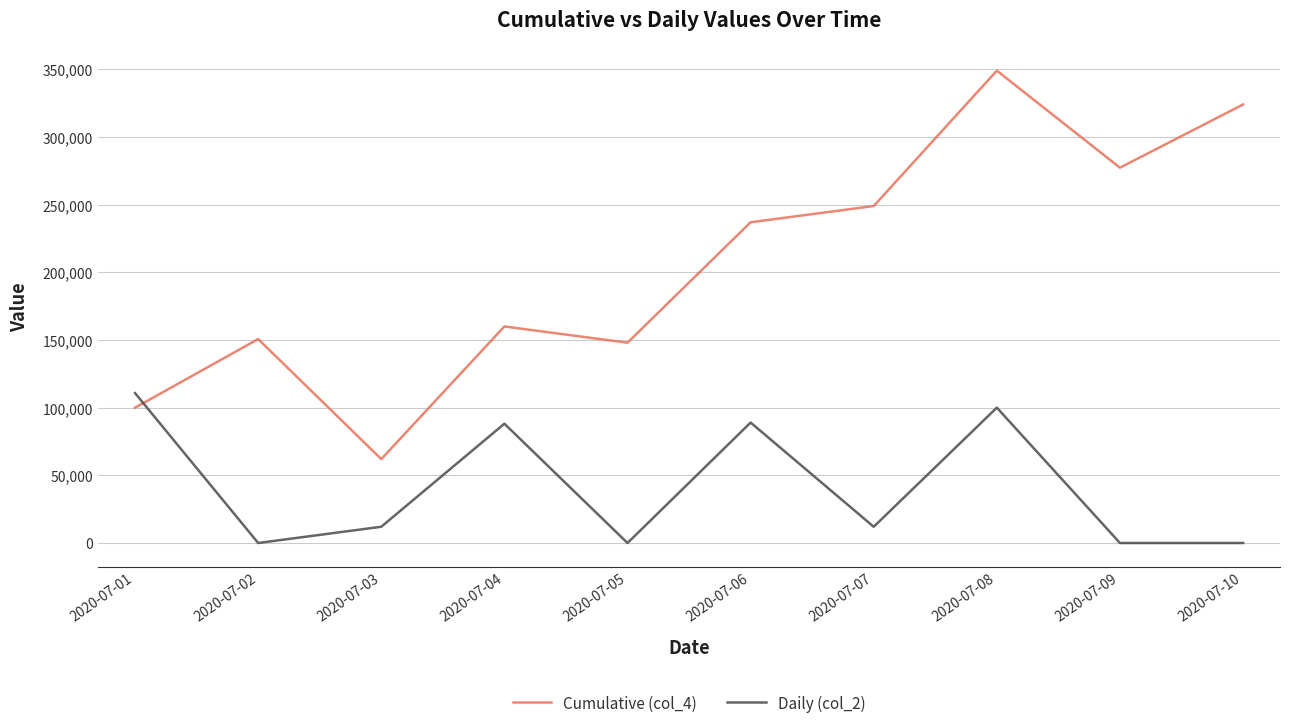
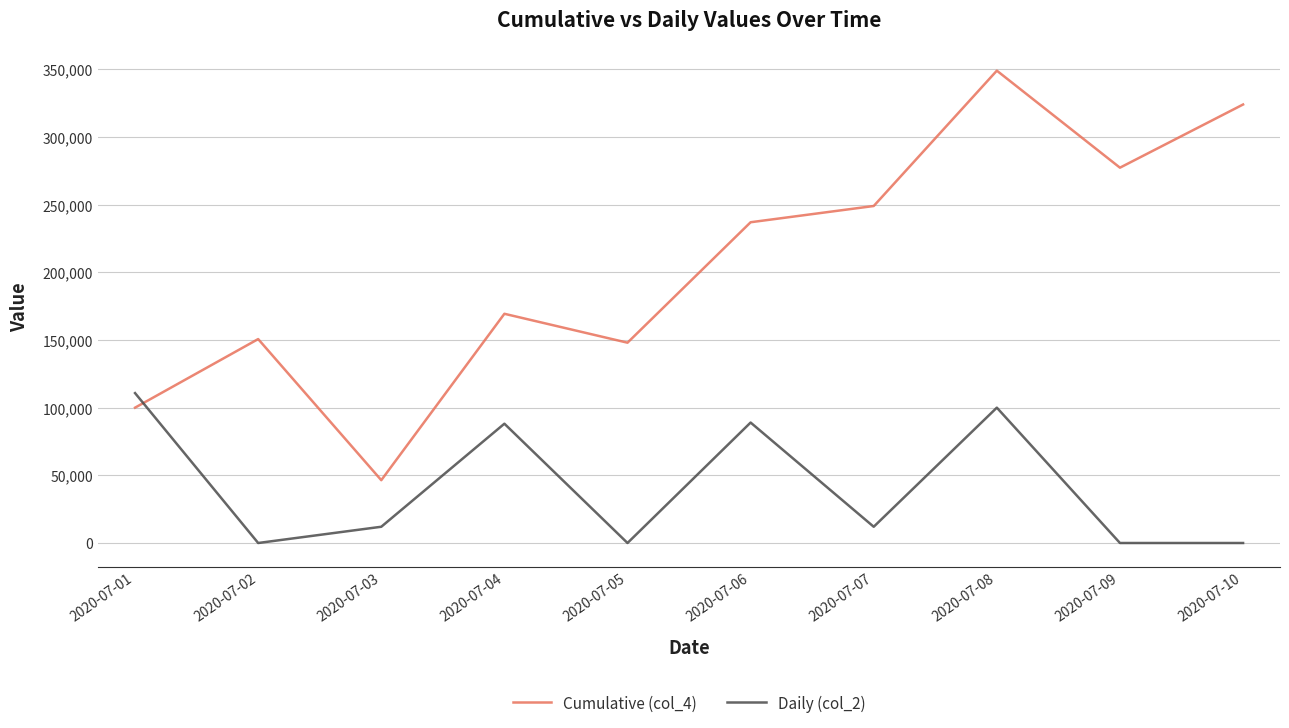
  {
    "Cumulative (col_4)": {
      "2020-07-01": "100,000",
      "2020-07-02": "151,000",
-     "2020-07-03": "62,000",
-     "2020-07-04": "160,000",
+     "2020-07-03": "46,000",
+     "2020-07-04": "169,000",
      "2020-07-05": "148,000",
      "2020-07-06": "237,000",
      "2020-07-07": "249,000",
      "2020-07-08": "349,000",
      "2020-07-09": "277,000",
      "2020-07-10": "324,000"
    },
    "Daily (col_2)": {
      "2020-07-01": "111,000",
      "2020-07-02": "0",
      "2020-07-03": "12,000",
      "2020-07-04": "88,000",
      "2020-07-05": "0",
      "2020-07-06": "89,000",
      "2020-07-07": "12,000",
      "2020-07-08": "100,000",
      "2020-07-09": "0",
      "2020-07-10": "0"
    }
  }
